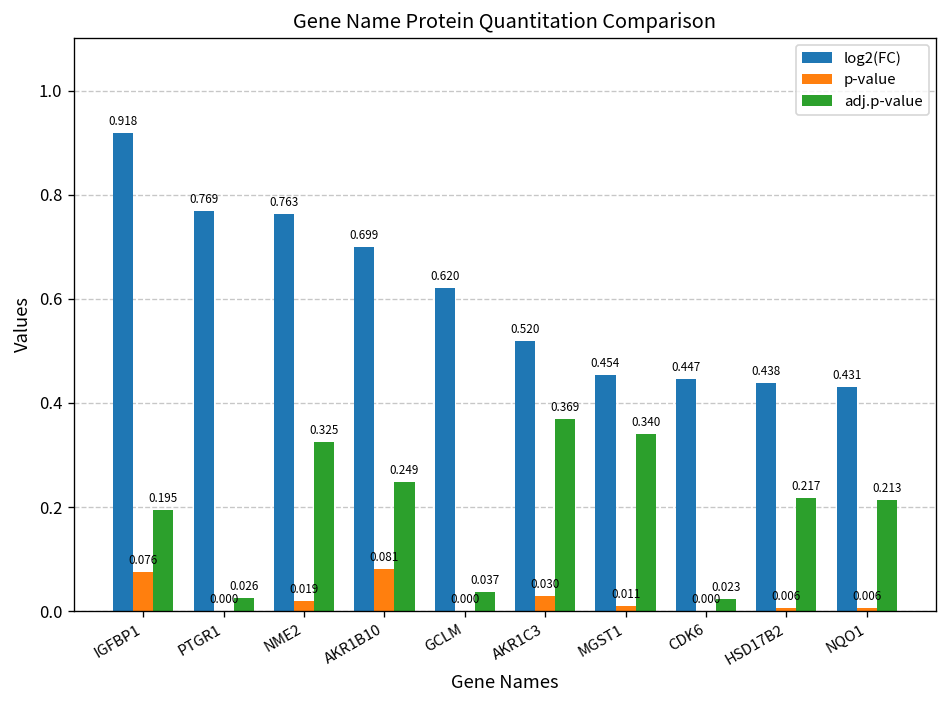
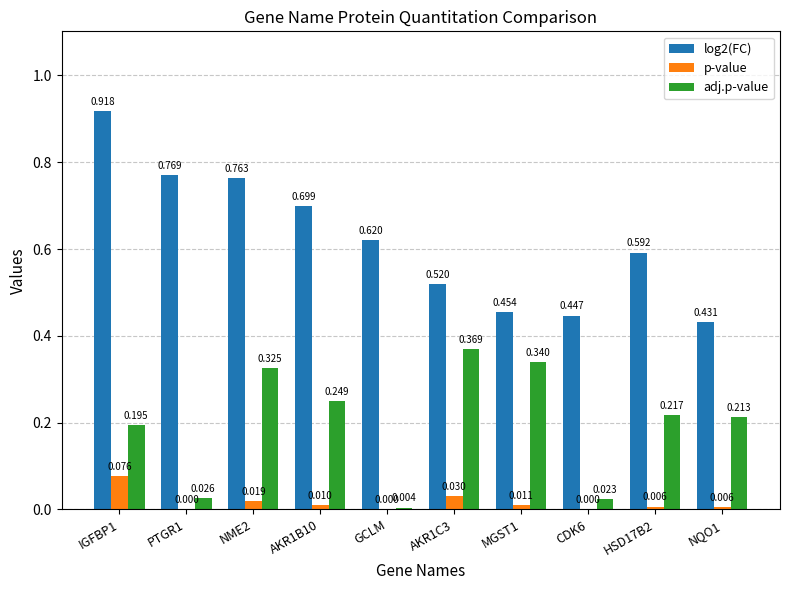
  {
    "log2(FC)": {
      "IGFBP1": 0.918,
      "PTGR1": 0.769,
      "NME2": 0.763,
      "AKR1B10": 0.699,
      "GCLM": 0.620,
      "AKR1C3": 0.520,
      "MGST1": 0.454,
      "CDK6": 0.447,
-     "HSD17B2": 0.438,
+     "HSD17B2": 0.592,
      "NQO1": 0.431
    },
    "p-value": {
      "IGFBP1": 0.076,
      "PTGR1": 0.000,
      "NME2": 0.019,
-     "AKR1B10": 0.081,
+     "AKR1B10": 0.010,
      "AKR1C3": 0.030,
      "MGST1": 0.011,
      "CDK6": 0.000,
      "HSD17B2": 0.006,
      "NQO1": 0.006
    },
    "adj.p-value": {
      "IGFBP1": 0.195,
      "PTGR1": 0.026,
      "NME2": 0.325,
      "AKR1B10": 0.249,
-     "GCLM": 0.037,
+     "GCLM": 0.004,
      "AKR1C3": 0.369,
      "MGST1": 0.340,
      "CDK6": 0.023,
      "HSD17B2": 0.217,
      "NQO1": 0.213
    }
  }
